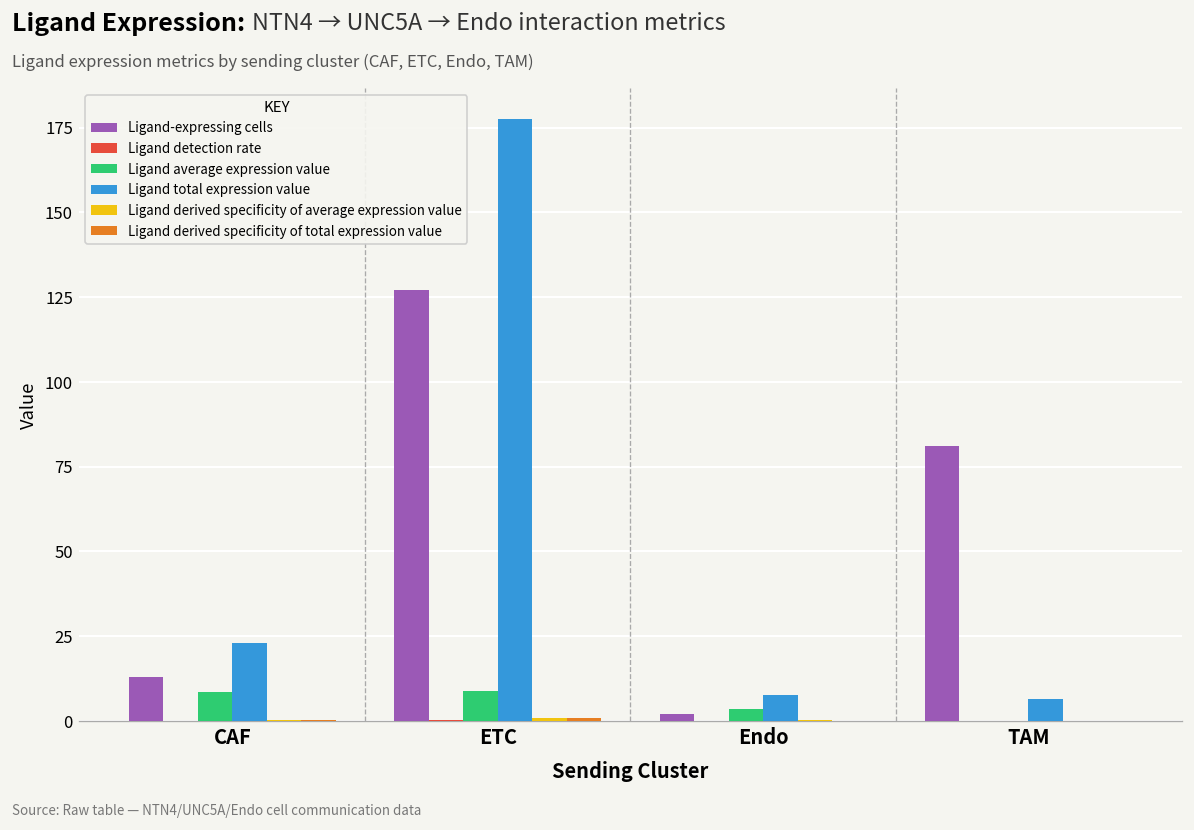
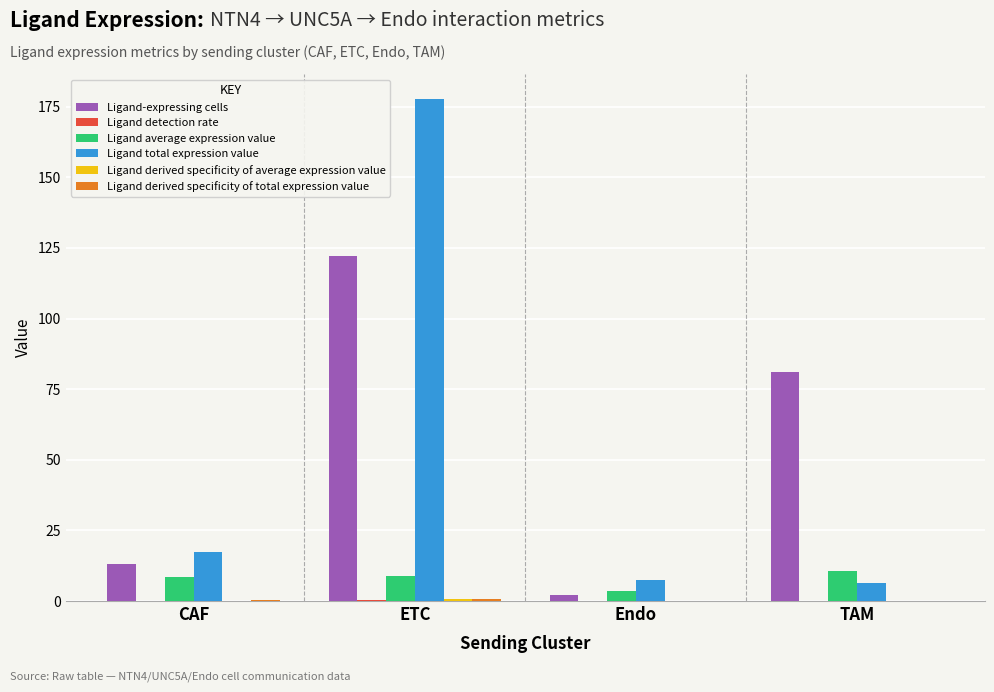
  {
    "Ligand-expressing cells": {
      "CAF": 13,
-     "ETC": 127,
+     "ETC": 122,
      "Endo": 2,
      "TAM": 81
    },
    "Ligand average expression value": {
      "CAF": 9,
      "ETC": 9,
      "Endo": 4,
-     "TAM": 0
+     "TAM": 11
    },
    "Ligand total expression value": {
-     "CAF": 23,
+     "CAF": 17,
      "ETC": 178,
      "Endo": 8,
      "TAM": 6
    }
  }
